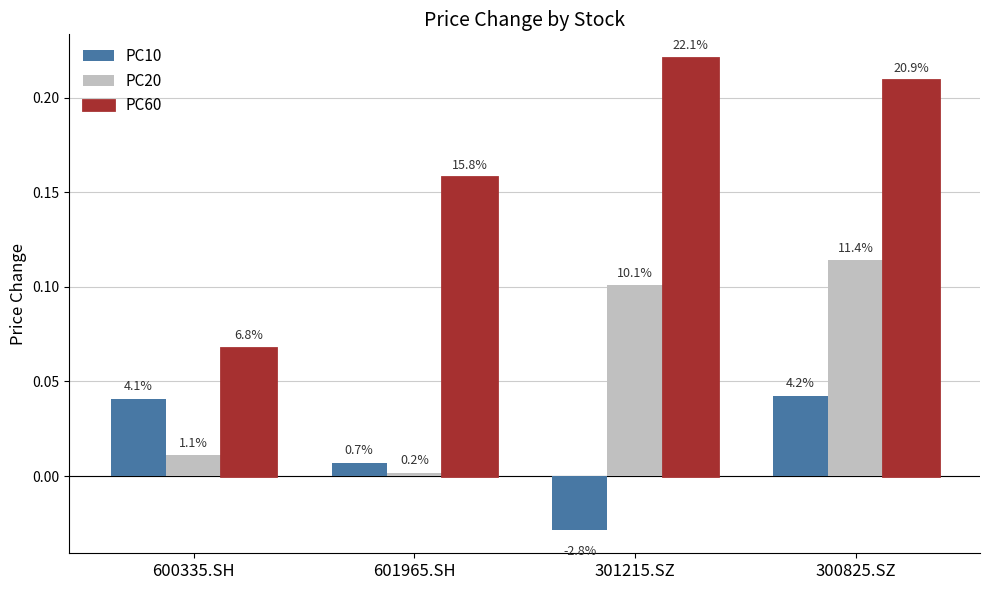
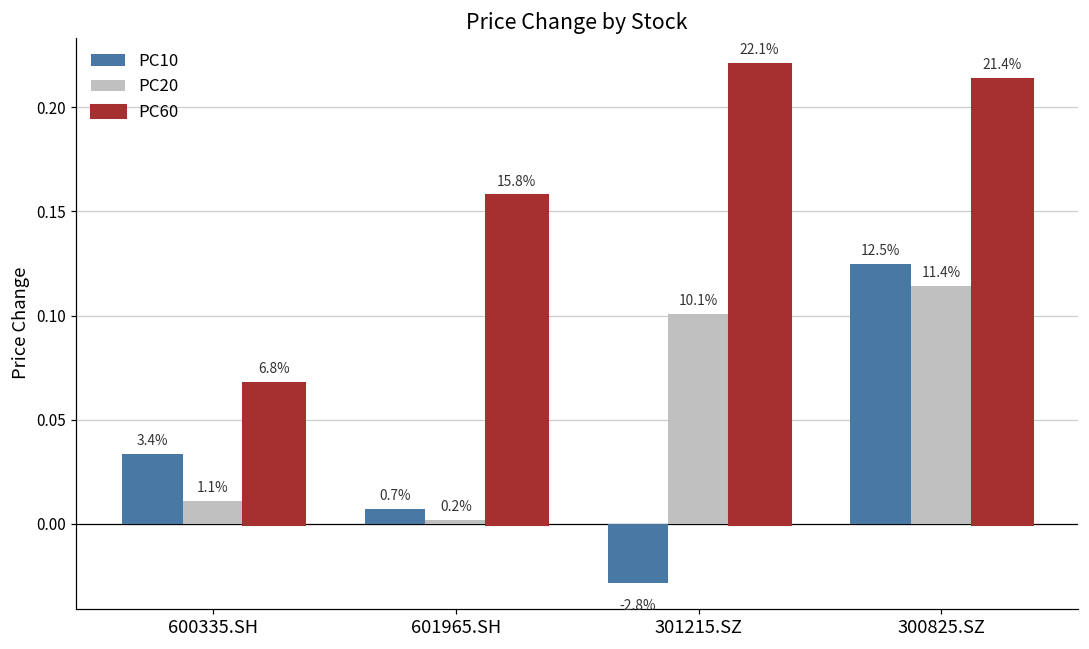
  {
    "PC10": {
-     "600335.SH": "4.1%",
+     "600335.SH": "3.4%",
      "601965.SH": "0.7%",
      "301215.SZ": "-2.8%",
-     "300825.SZ": "4.2%"
+     "300825.SZ": "12.5%"
    },
    "PC20": {
      "600335.SH": "1.1%",
      "601965.SH": "0.2%",
      "301215.SZ": "10.1%",
      "300825.SZ": "11.4%"
    },
    "PC60": {
      "600335.SH": "6.8%",
      "601965.SH": "15.8%",
      "301215.SZ": "22.1%",
-     "300825.SZ": "20.9%"
+     "300825.SZ": "21.4%"
    }
  }
